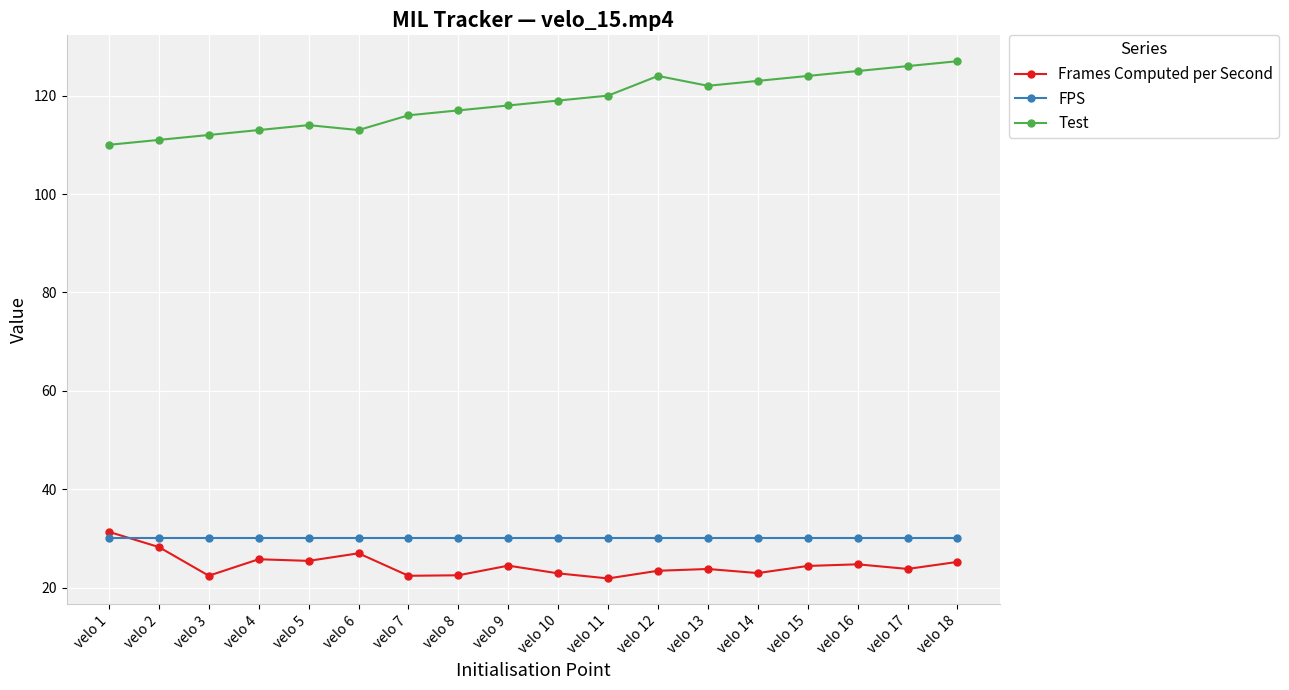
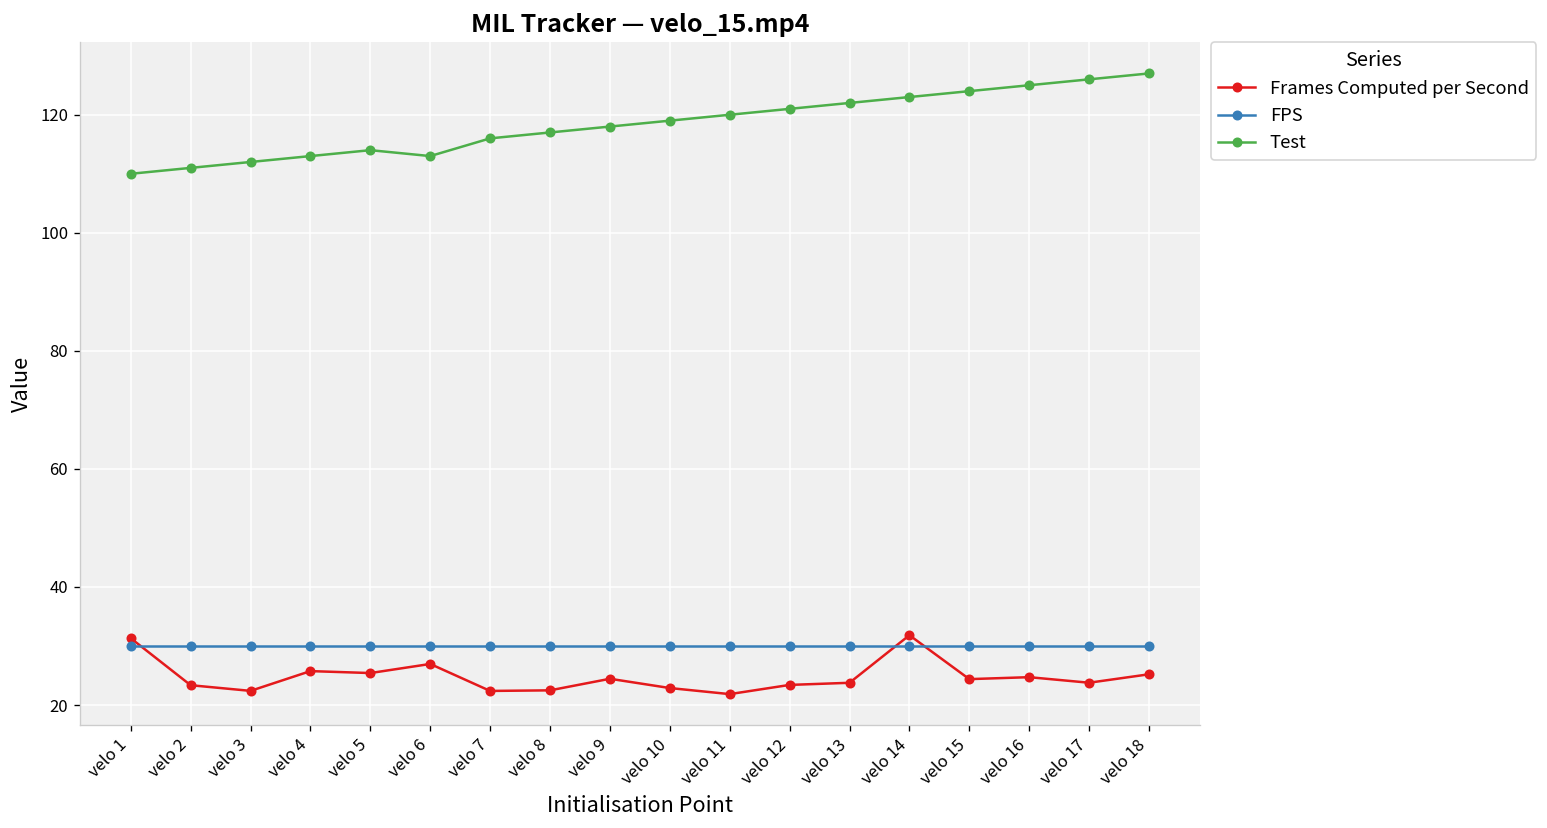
  {
    "Frames Computed per Second": {
      "velo 1": 31,
-     "velo 2": 28,
+     "velo 2": 23,
      "velo 3": 22,
      "velo 4": 26,
      "velo 5": 25,
      "velo 6": 27,
      "velo 7": 22,
      "velo 8": 22,
      "velo 9": 24,
      "velo 10": 23,
      "velo 11": 22,
      "velo 12": 23,
      "velo 13": 24,
-     "velo 14": 23,
+     "velo 14": 32,
      "velo 15": 24,
      "velo 16": 25,
      "velo 17": 24,
      "velo 18": 25
    },
    "FPS": {
      "velo 1": 30,
      "velo 2": 30,
      "velo 3": 30,
      "velo 4": 30,
      "velo 5": 30,
      "velo 6": 30,
      "velo 7": 30,
      "velo 8": 30,
      "velo 9": 30,
      "velo 10": 30,
      "velo 11": 30,
      "velo 12": 30,
      "velo 13": 30,
      "velo 14": 30,
      "velo 15": 30,
      "velo 16": 30,
      "velo 17": 30,
      "velo 18": 30
    },
    "Test": {
      "velo 1": 110,
      "velo 2": 111,
      "velo 3": 112,
      "velo 4": 113,
      "velo 5": 114,
      "velo 6": 113,
      "velo 7": 116,
      "velo 8": 117,
      "velo 9": 118,
      "velo 10": 119,
      "velo 11": 120,
-     "velo 12": 124,
+     "velo 12": 121,
      "velo 13": 122,
      "velo 14": 123,
      "velo 15": 124,
      "velo 16": 125,
      "velo 17": 126,
      "velo 18": 127
    }
  }
